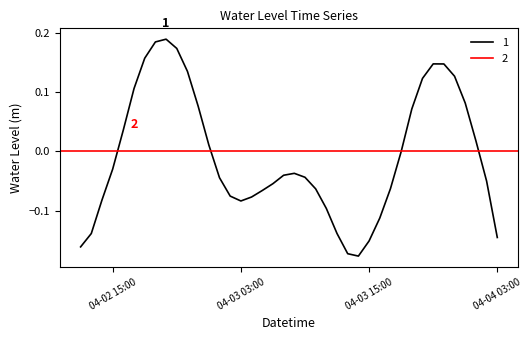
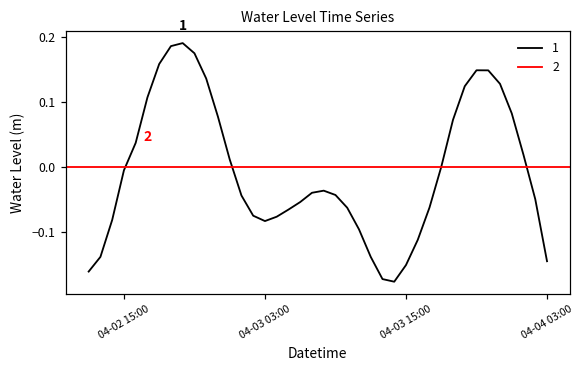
  {
-   "04-02 15:00": -0.03,
+   "04-02 15:00": -0.01,
    "04-03 03:00": -0.08,
    "04-03 15:00": -0.15,
    "04-04 03:00": -0.15
  }
